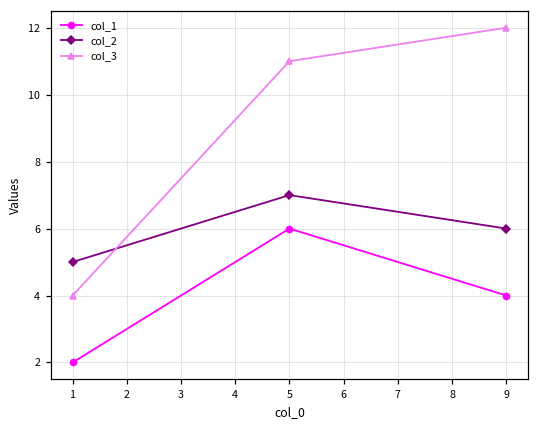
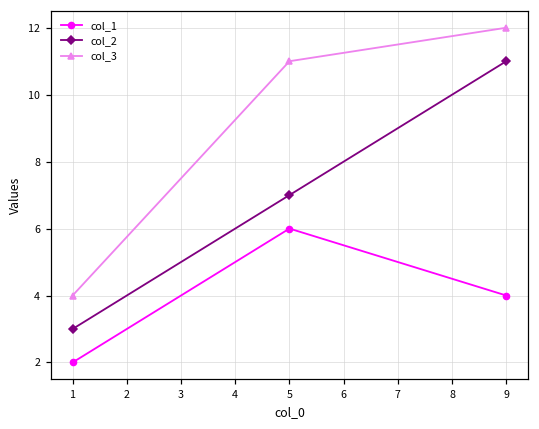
  {
    "col_1": {
      "1": 2,
      "5": 6,
      "9": 4
    },
    "col_2": {
-     "1": 5,
+     "1": 3,
      "5": 7,
-     "9": 6
+     "9": 11
    },
    "col_3": {
      "1": 4,
      "5": 11,
      "9": 12
    }
  }
